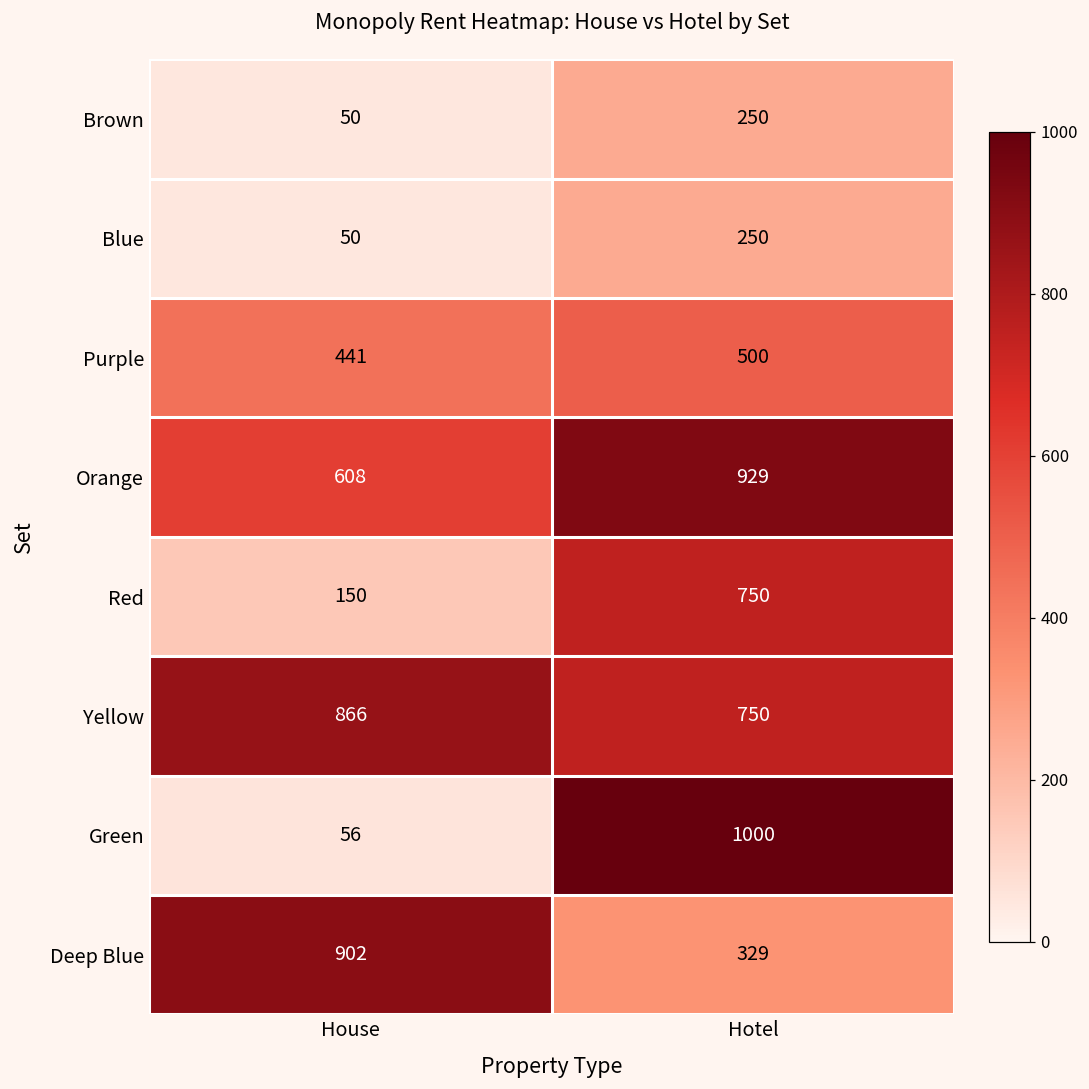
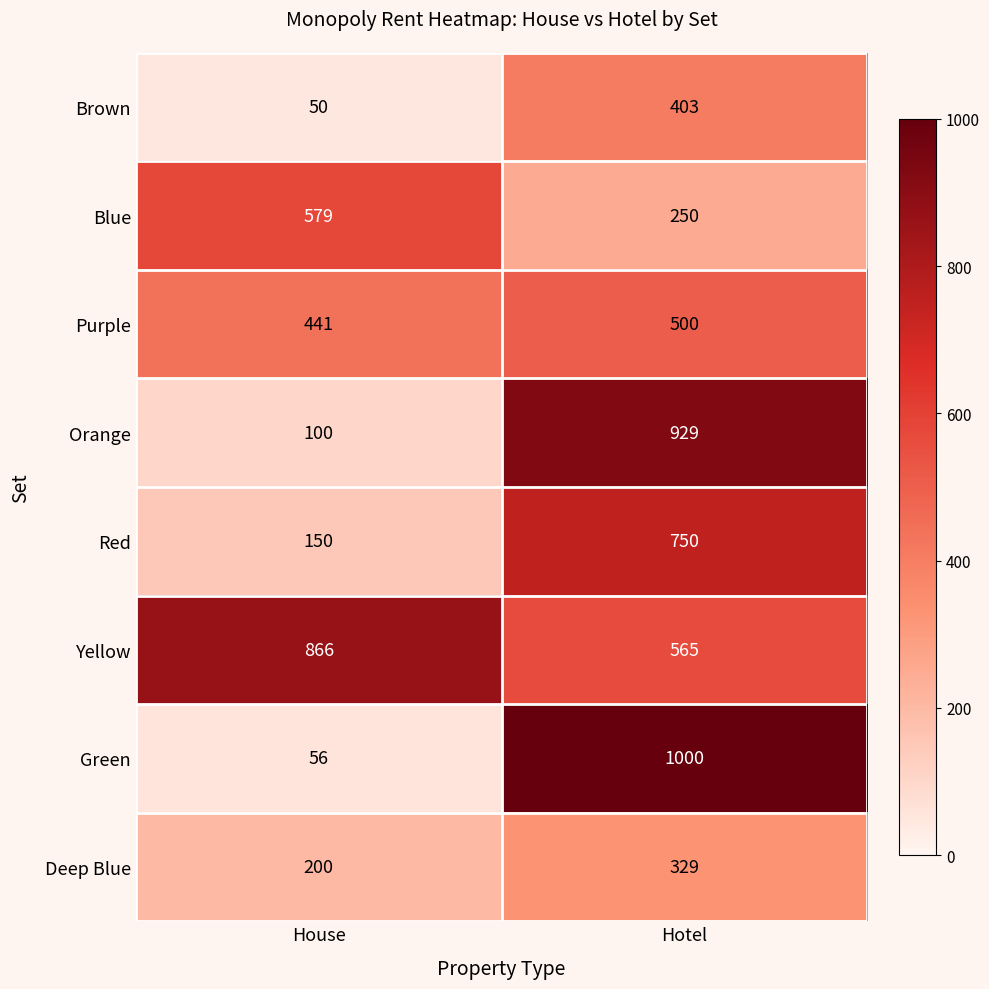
  {
    "Brown": {
      "House": 50,
-     "Hotel": 250
+     "Hotel": 403
    },
    "Blue": {
-     "House": 50,
+     "House": 579,
      "Hotel": 250
    },
    "Purple": {
      "House": 441,
      "Hotel": 500
    },
    "Orange": {
-     "House": 608,
+     "House": 100,
      "Hotel": 929
    },
    "Red": {
      "House": 150,
      "Hotel": 750
    },
    "Yellow": {
      "House": 866,
-     "Hotel": 750
+     "Hotel": 565
    },
    "Green": {
      "House": 56,
      "Hotel": 1000
    },
    "Deep Blue": {
-     "House": 902,
+     "House": 200,
      "Hotel": 329
    }
  }
